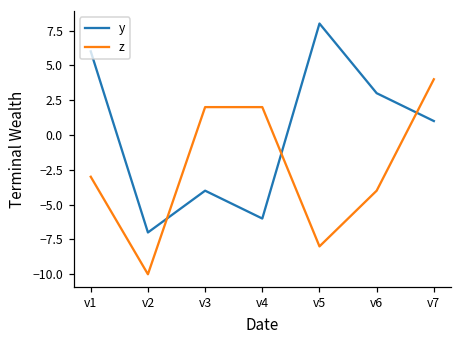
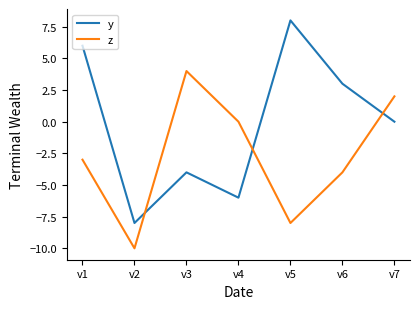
  {
    "y": {
-     "v2": -7,
+     "v2": -8,
      "v3": -4,
      "v4": -6,
      "v5": 8,
      "v6": 3,
-     "v7": 1
+     "v7": 0
    },
    "z": {
      "v1": -3,
      "v2": -10,
-     "v3": 2,
-     "v4": 2,
+     "v3": 4,
+     "v4": 0,
      "v5": -8,
      "v6": -4,
-     "v7": 4
+     "v7": 2
    }
  }
